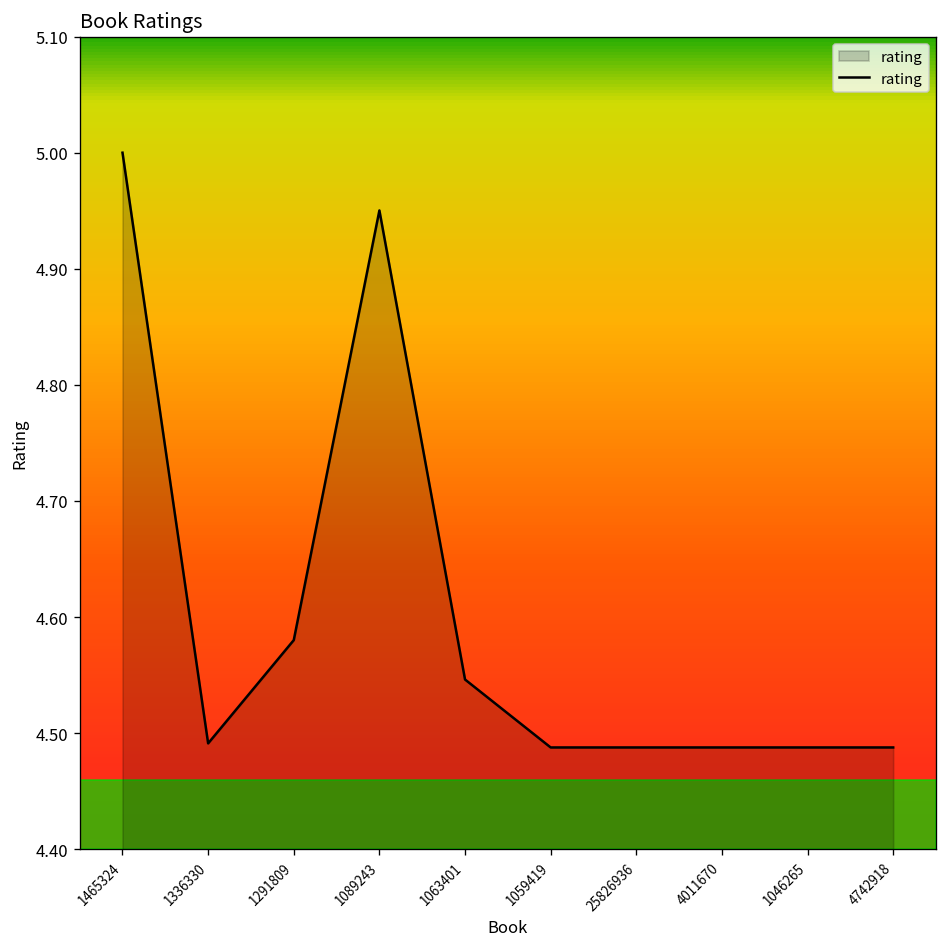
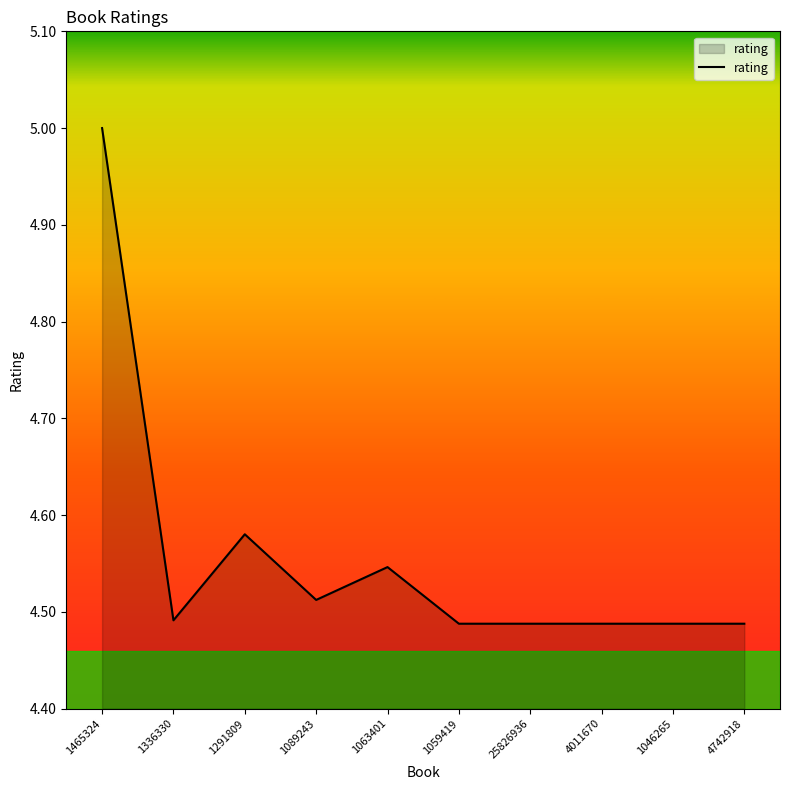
  {
    "1465324": 5.00,
    "1336330": 4.49,
    "1291809": 4.58,
-   "1089243": 4.95,
+   "1089243": 4.51,
    "1063401": 4.55,
    "1059419": 4.49,
    "25826936": 4.49,
    "4011670": 4.49,
    "1046265": 4.49,
    "4742918": 4.49
  }
